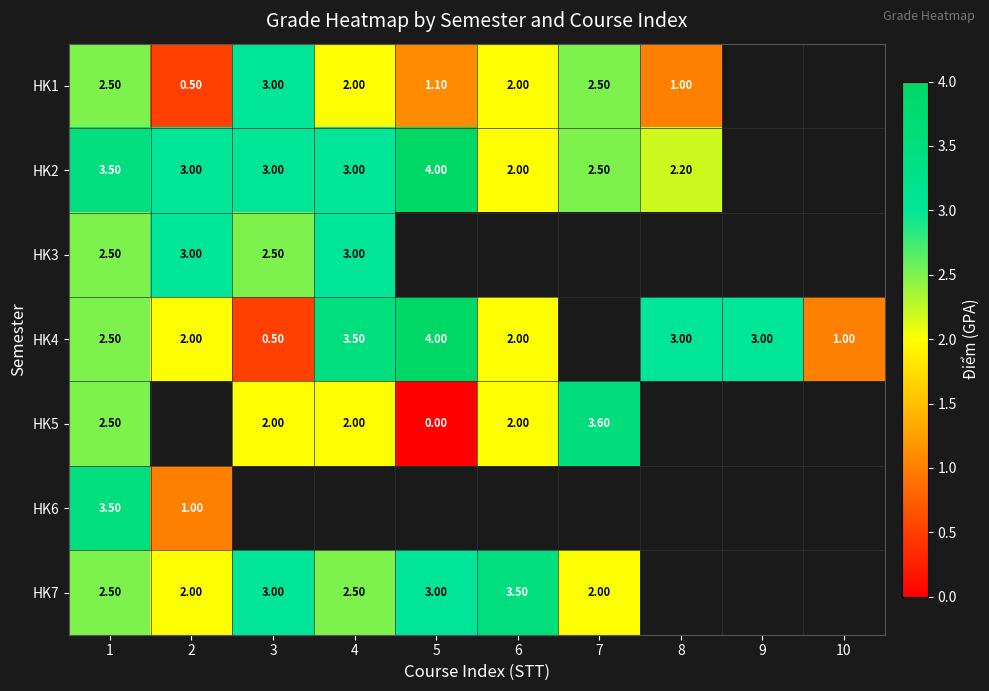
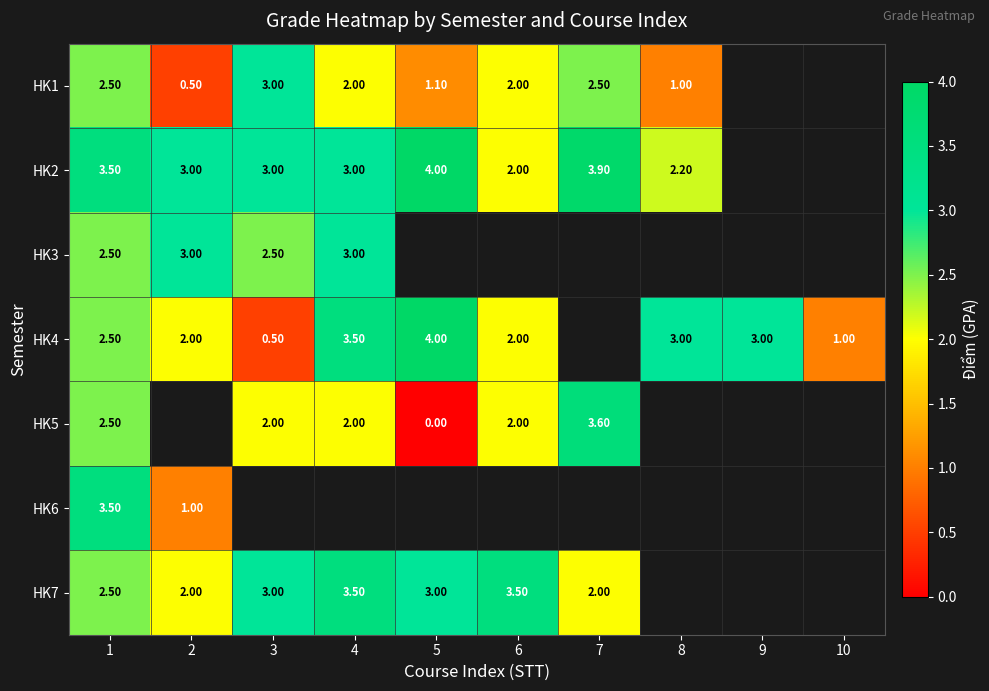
  {
    "HK1": {
      "1": 2.50,
      "2": 0.50,
      "3": 3.00,
      "4": 2.00,
      "5": 1.10,
      "6": 2.00,
      "7": 2.50,
      "8": 1.00
    },
    "HK2": {
      "1": 3.50,
      "2": 3.00,
      "3": 3.00,
      "4": 3.00,
      "5": 4.00,
      "6": 2.00,
-     "7": 2.50,
+     "7": 3.90,
      "8": 2.20
    },
    "HK3": {
      "1": 2.50,
      "2": 3.00,
      "3": 2.50,
      "4": 3.00
    },
    "HK4": {
      "1": 2.50,
      "2": 2.00,
      "3": 0.50,
      "4": 3.50,
      "5": 4.00,
      "6": 2.00,
      "8": 3.00,
      "9": 3.00,
      "10": 1.00
    },
    "HK5": {
      "1": 2.50,
      "3": 2.00,
      "4": 2.00,
      "5": 0.00,
      "6": 2.00,
      "7": 3.60
    },
    "HK6": {
      "1": 3.50,
      "2": 1.00
    },
    "HK7": {
      "1": 2.50,
      "2": 2.00,
      "3": 3.00,
-     "4": 2.50,
+     "4": 3.50,
      "5": 3.00,
      "6": 3.50,
      "7": 2.00
    }
  }
